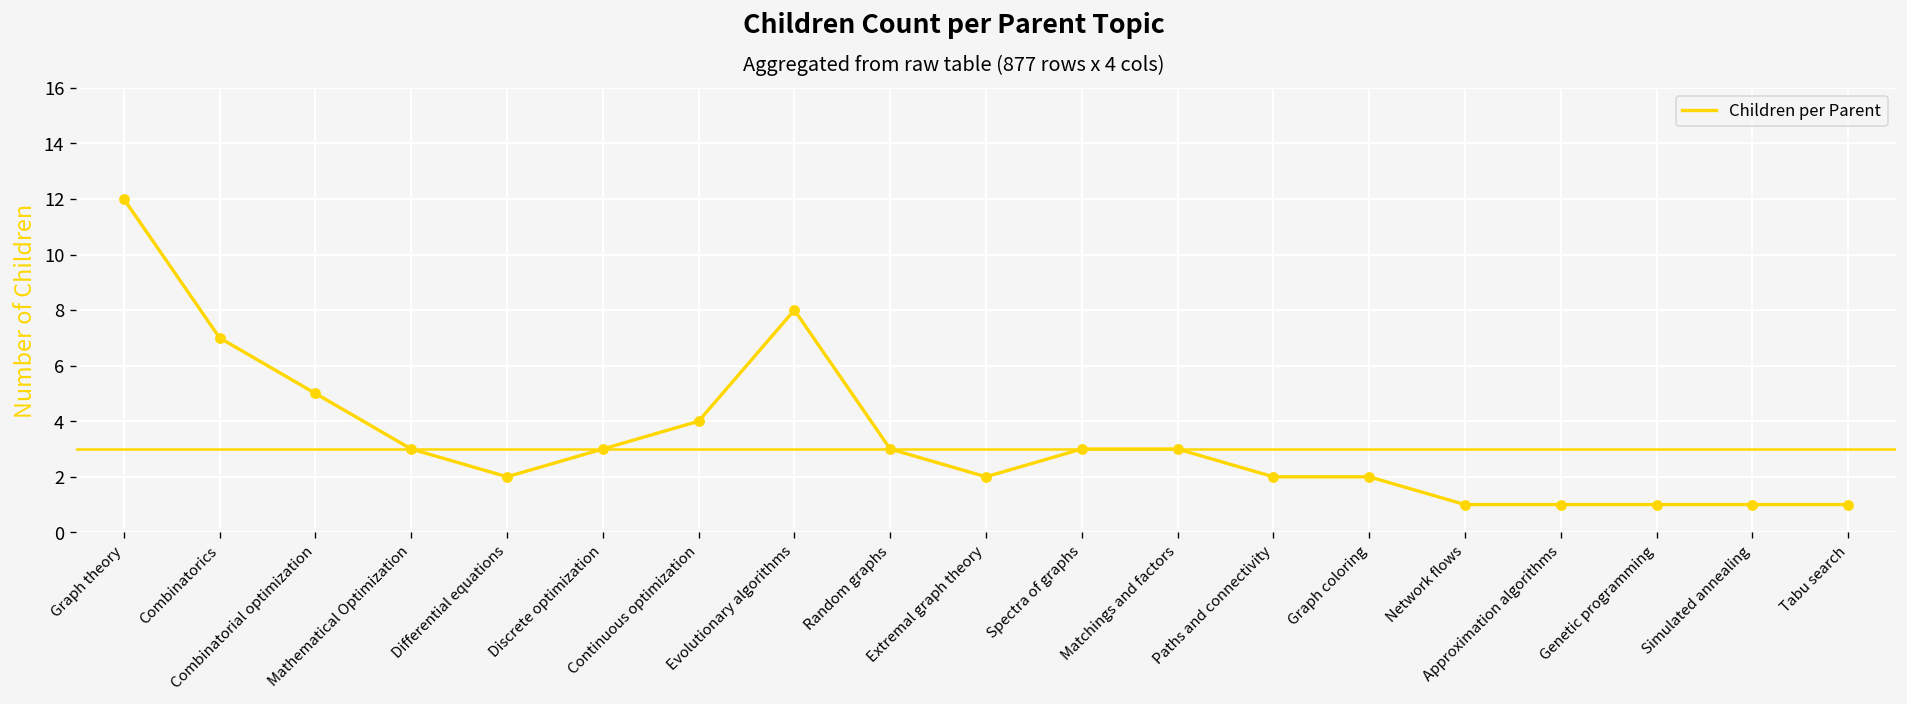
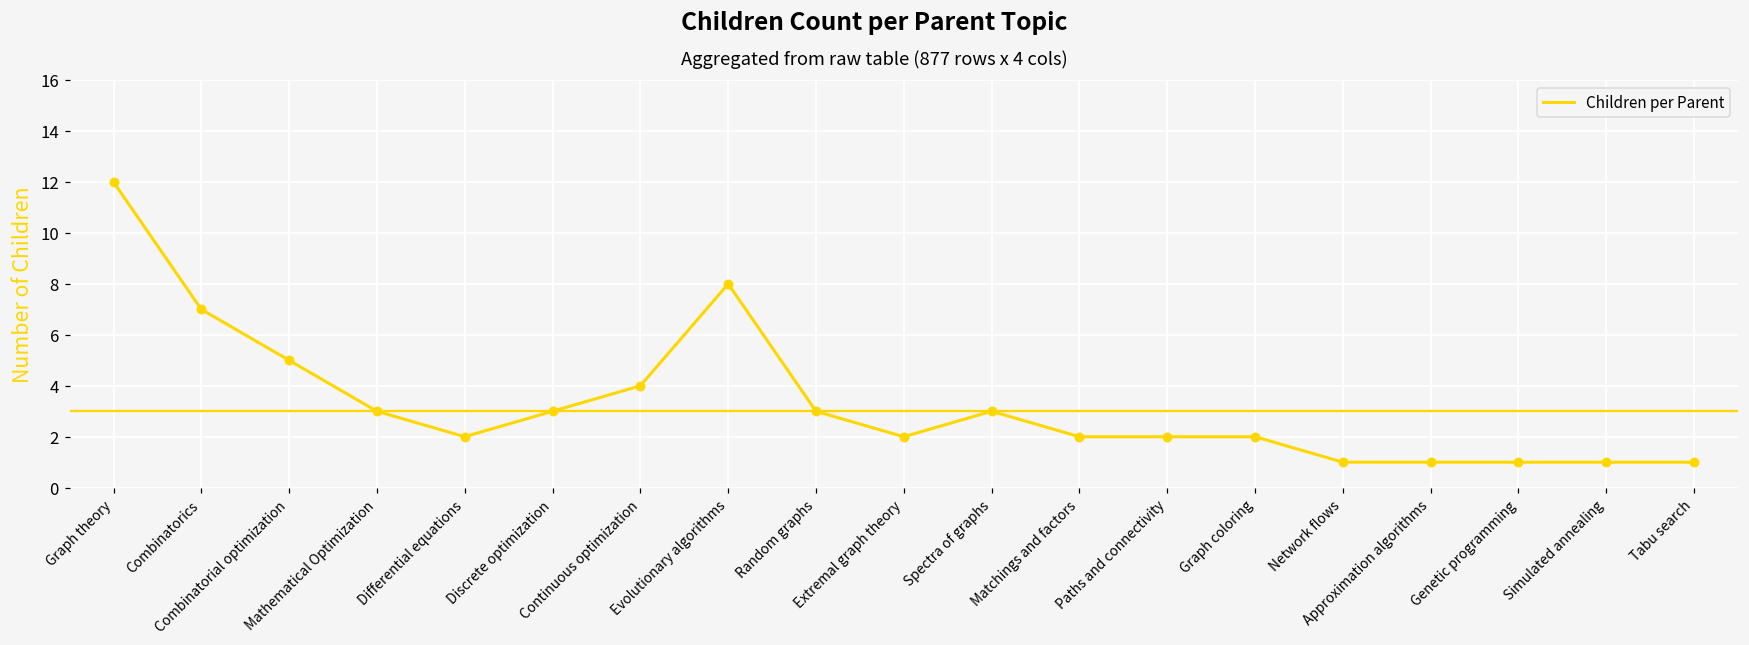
  {
    "Graph theory": 12,
    "Combinatorics": 7,
    "Combinatorial optimization": 5,
    "Mathematical Optimization": 3,
    "Differential equations": 2,
    "Discrete optimization": 3,
    "Continuous optimization": 4,
    "Evolutionary algorithms": 8,
    "Random graphs": 3,
    "Extremal graph theory": 2,
    "Spectra of graphs": 3,
-   "Matchings and factors": 3,
+   "Matchings and factors": 2,
    "Paths and connectivity": 2,
    "Graph coloring": 2,
    "Network flows": 1,
    "Approximation algorithms": 1,
    "Genetic programming": 1,
    "Simulated annealing": 1,
    "Tabu search": 1
  }
